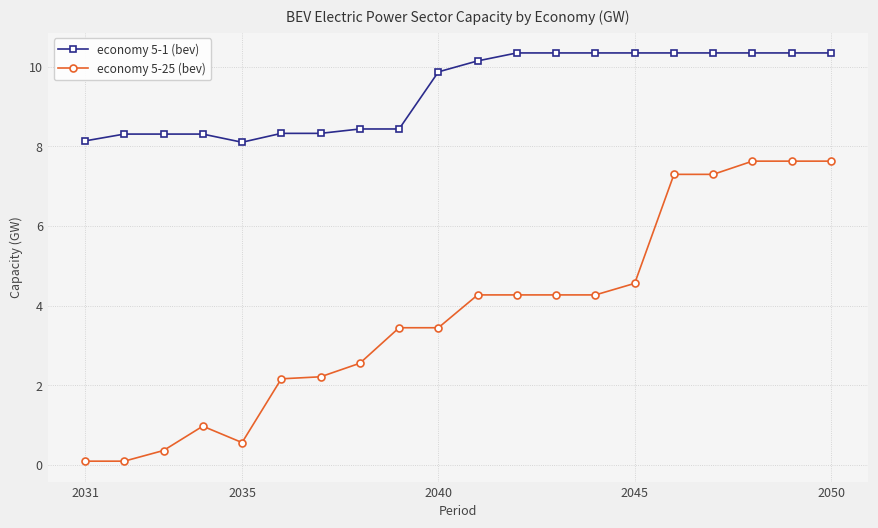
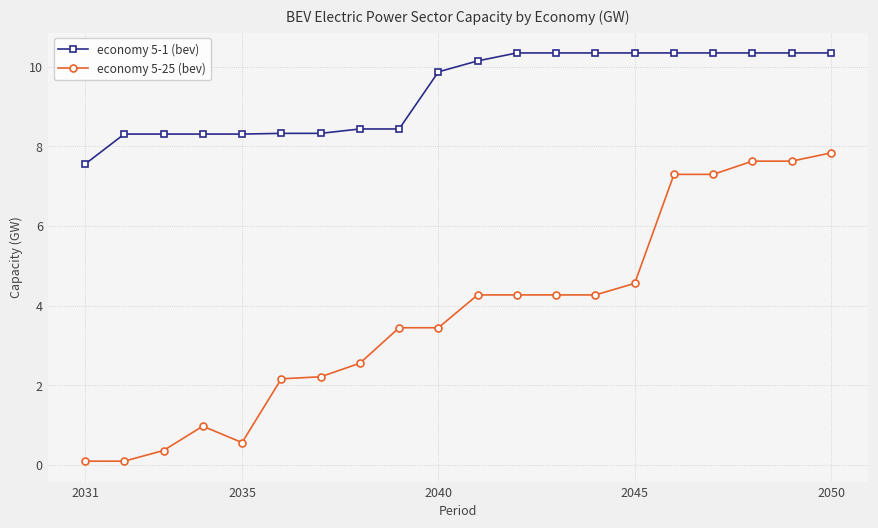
  {
    "economy 5-1 (bev)": {
-     "2031": 8.1,
-     "2035": 8.1,
+     "2031": 7.6,
+     "2035": 8.3,
      "2040": 9.9,
      "2045": 10.3,
      "2050": 10.3
    },
    "economy 5-25 (bev)": {
      "2031": 0.1,
      "2035": 0.6,
      "2040": 3.4,
      "2045": 4.6,
-     "2050": 7.6
+     "2050": 7.8
    }
  }
